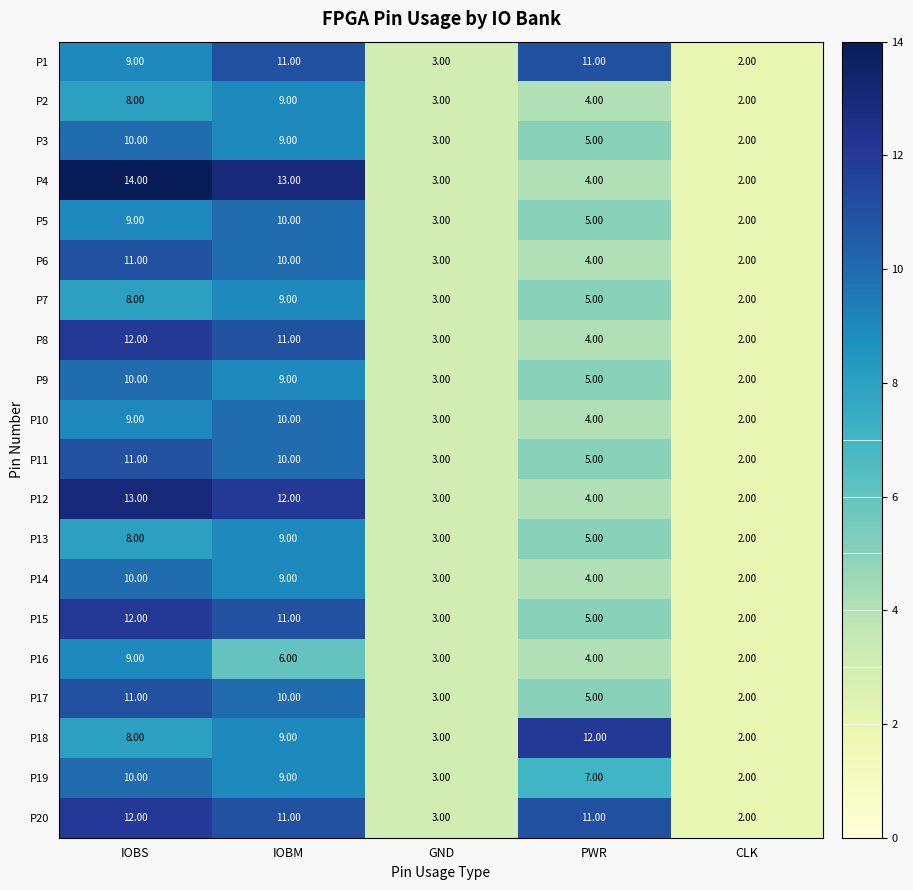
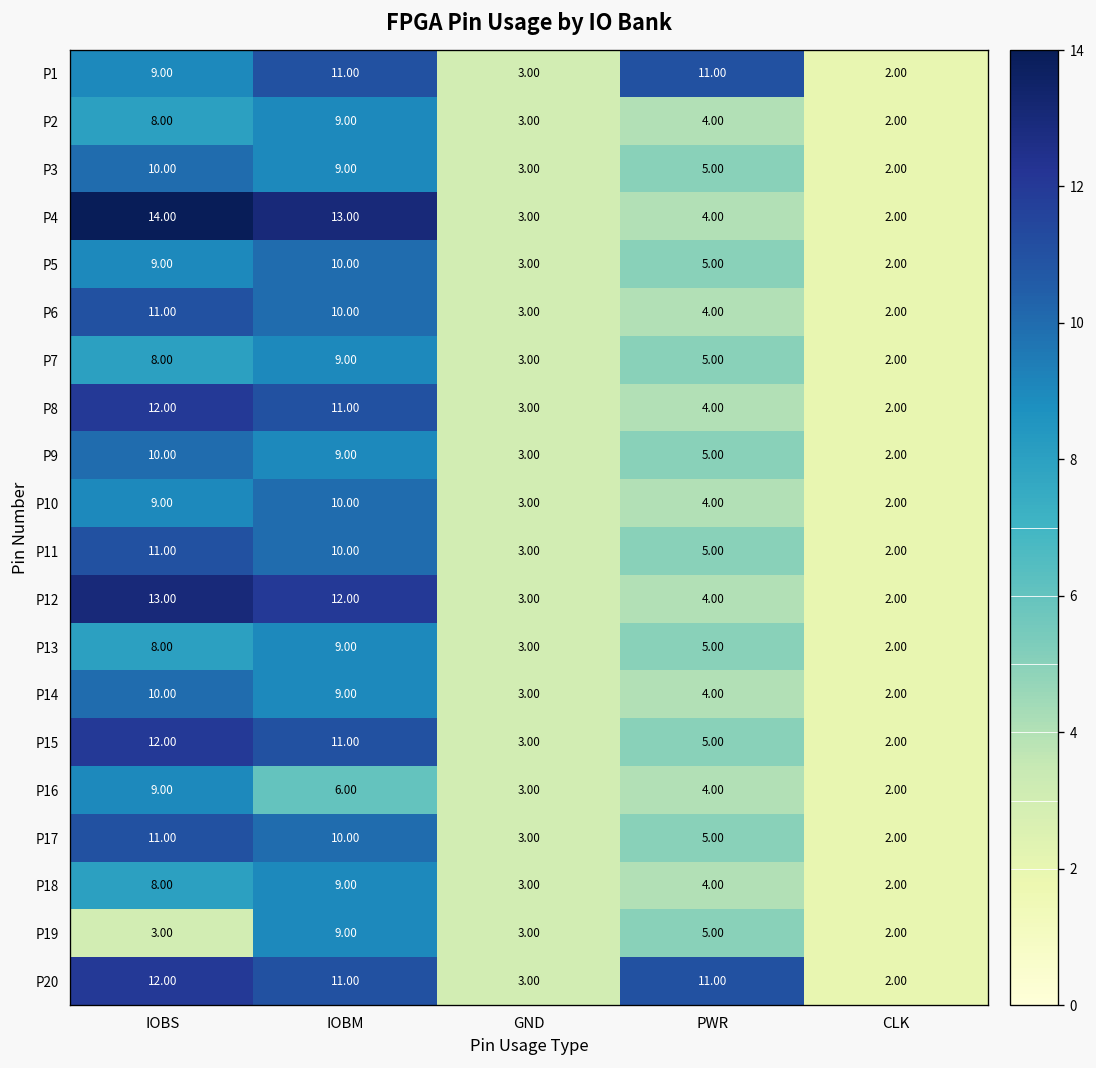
  {
    "P1": {
      "IOBS": 9.00,
      "IOBM": 11.00,
      "GND": 3.00,
      "PWR": 11.00,
      "CLK": 2.00
    },
    "P2": {
      "IOBS": 8.00,
      "IOBM": 9.00,
      "GND": 3.00,
      "PWR": 4.00,
      "CLK": 2.00
    },
    "P3": {
      "IOBS": 10.00,
      "IOBM": 9.00,
      "GND": 3.00,
      "PWR": 5.00,
      "CLK": 2.00
    },
    "P4": {
      "IOBS": 14.00,
      "IOBM": 13.00,
      "GND": 3.00,
      "PWR": 4.00,
      "CLK": 2.00
    },
    "P5": {
      "IOBS": 9.00,
      "IOBM": 10.00,
      "GND": 3.00,
      "PWR": 5.00,
      "CLK": 2.00
    },
    "P6": {
      "IOBS": 11.00,
      "IOBM": 10.00,
      "GND": 3.00,
      "PWR": 4.00,
      "CLK": 2.00
    },
    "P7": {
      "IOBS": 8.00,
      "IOBM": 9.00,
      "GND": 3.00,
      "PWR": 5.00,
      "CLK": 2.00
    },
    "P8": {
      "IOBS": 12.00,
      "IOBM": 11.00,
      "GND": 3.00,
      "PWR": 4.00,
      "CLK": 2.00
    },
    "P9": {
      "IOBS": 10.00,
      "IOBM": 9.00,
      "GND": 3.00,
      "PWR": 5.00,
      "CLK": 2.00
    },
    "P10": {
      "IOBS": 9.00,
      "IOBM": 10.00,
      "GND": 3.00,
      "PWR": 4.00,
      "CLK": 2.00
    },
    "P11": {
      "IOBS": 11.00,
      "IOBM": 10.00,
      "GND": 3.00,
      "PWR": 5.00,
      "CLK": 2.00
    },
    "P12": {
      "IOBS": 13.00,
      "IOBM": 12.00,
      "GND": 3.00,
      "PWR": 4.00,
      "CLK": 2.00
    },
    "P13": {
      "IOBS": 8.00,
      "IOBM": 9.00,
      "GND": 3.00,
      "PWR": 5.00,
      "CLK": 2.00
    },
    "P14": {
      "IOBS": 10.00,
      "IOBM": 9.00,
      "GND": 3.00,
      "PWR": 4.00,
      "CLK": 2.00
    },
    "P15": {
      "IOBS": 12.00,
      "IOBM": 11.00,
      "GND": 3.00,
      "PWR": 5.00,
      "CLK": 2.00
    },
    "P16": {
      "IOBS": 9.00,
      "IOBM": 6.00,
      "GND": 3.00,
      "PWR": 4.00,
      "CLK": 2.00
    },
    "P17": {
      "IOBS": 11.00,
      "IOBM": 10.00,
      "GND": 3.00,
      "PWR": 5.00,
      "CLK": 2.00
    },
    "P18": {
      "IOBS": 8.00,
      "IOBM": 9.00,
      "GND": 3.00,
-     "PWR": 12.00,
+     "PWR": 4.00,
      "CLK": 2.00
    },
    "P19": {
-     "IOBS": 10.00,
+     "IOBS": 3.00,
      "IOBM": 9.00,
      "GND": 3.00,
-     "PWR": 7.00,
+     "PWR": 5.00,
      "CLK": 2.00
    },
    "P20": {
      "IOBS": 12.00,
      "IOBM": 11.00,
      "GND": 3.00,
      "PWR": 11.00,
      "CLK": 2.00
    }
  }
